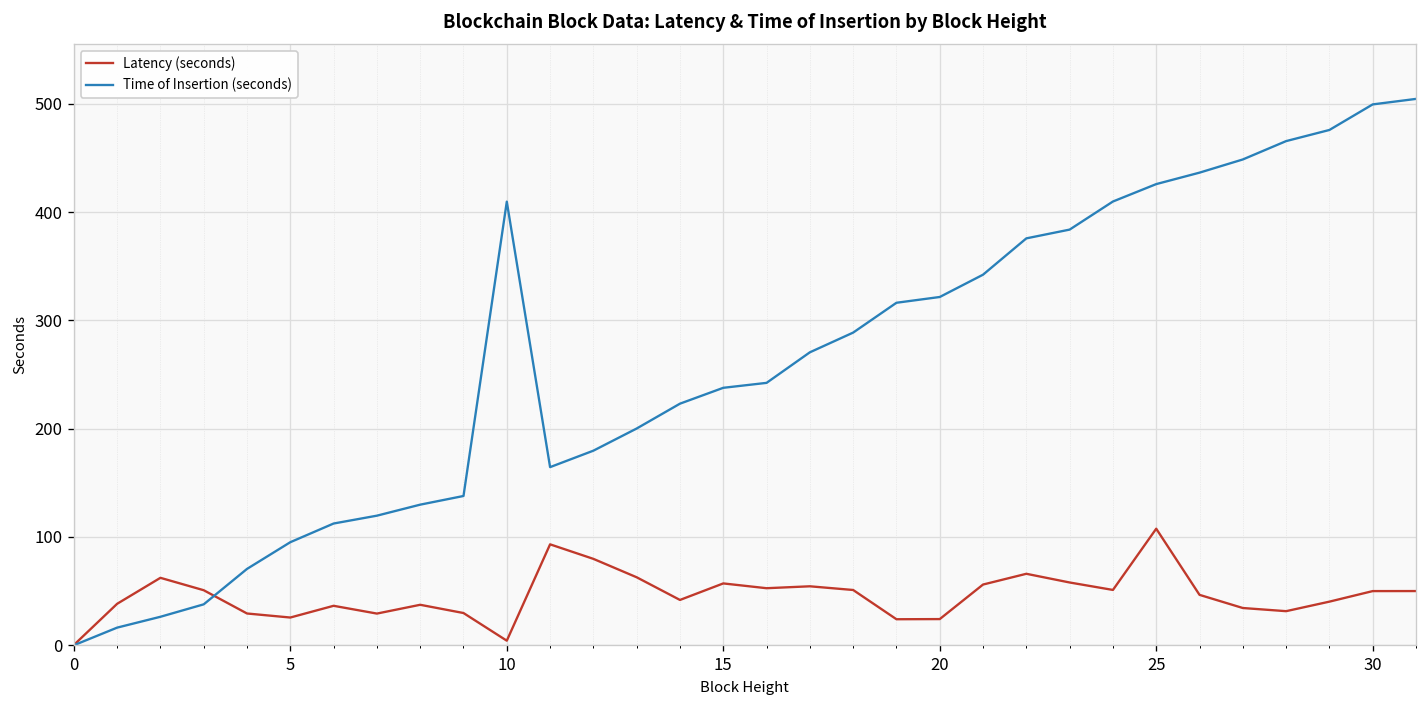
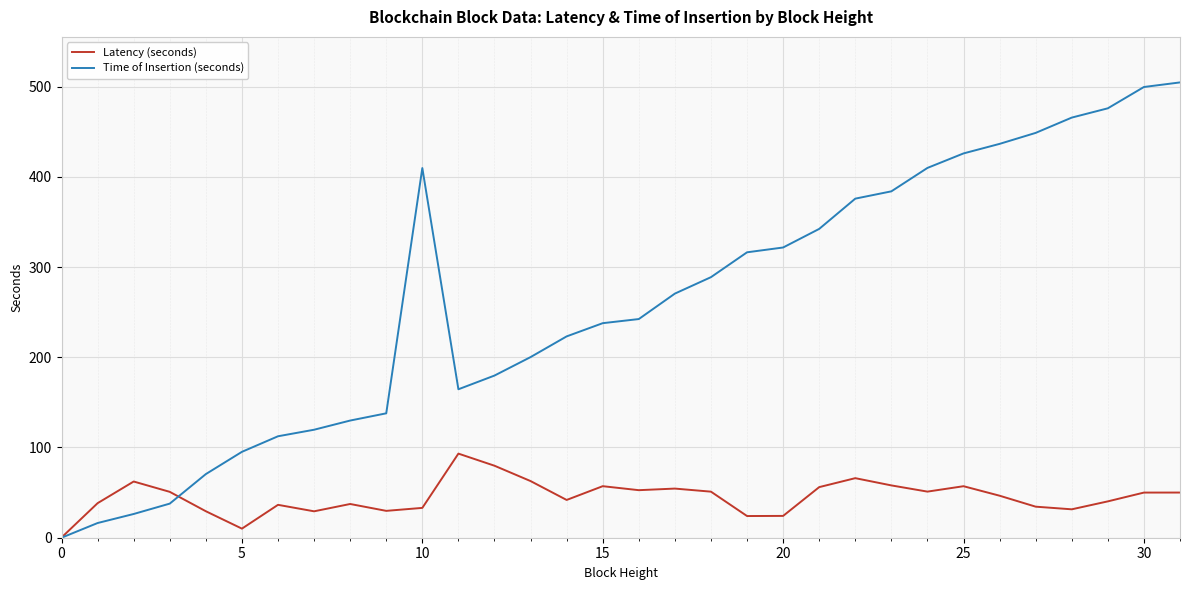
  {
    "Latency (seconds)": {
-     "5": 30,
-     "10": 0,
+     "5": 10,
+     "10": 30,
      "15": 60,
      "20": 20,
-     "25": 110,
+     "25": 60,
      "30": 50
    },
    "Time of Insertion (seconds)": {
      "5": 100,
      "10": 410,
      "15": 240,
      "20": 320,
      "25": 430,
      "30": 500
    }
  }
